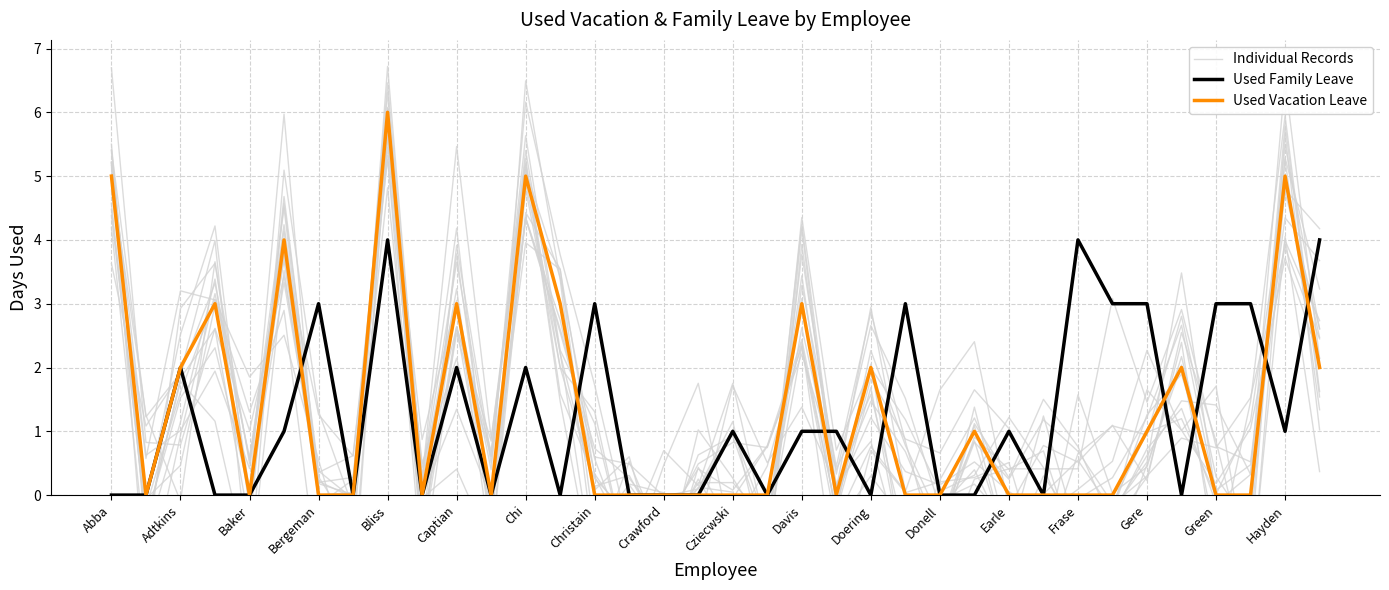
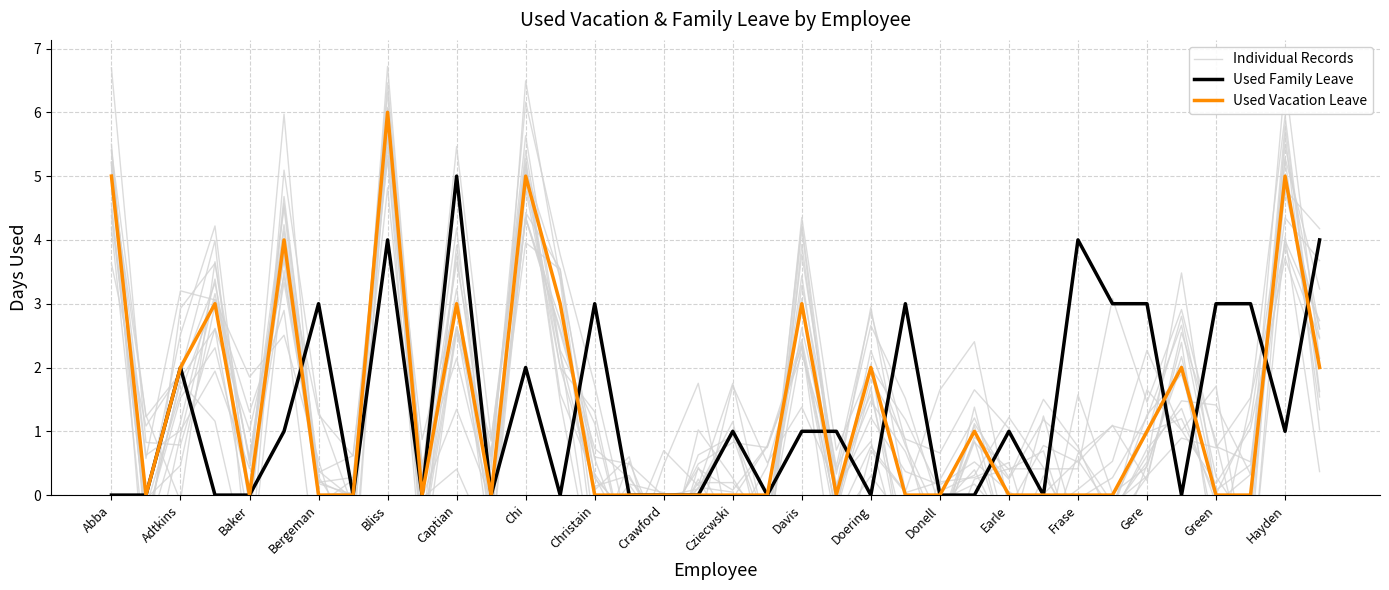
  {
    "Used Family Leave": {
      "Abba": 0,
      "Bergeman": 3,
      "Bliss": 4,
-     "Captian": 2,
+     "Captian": 5,
      "Chi": 2,
      "Christain": 3,
      "Davis": 1,
      "Doering": 0,
      "Earle": 1,
      "Frase": 4,
      "Gere": 3,
      "Green": 3,
      "Hayden": 1
    },
    "Used Vacation Leave": {
      "Chi": 5,
      "Christain": 0,
      "Cziecwski": 0,
      "Davis": 3,
      "Frase": 0,
      "Hayden": 5
    }
  }
